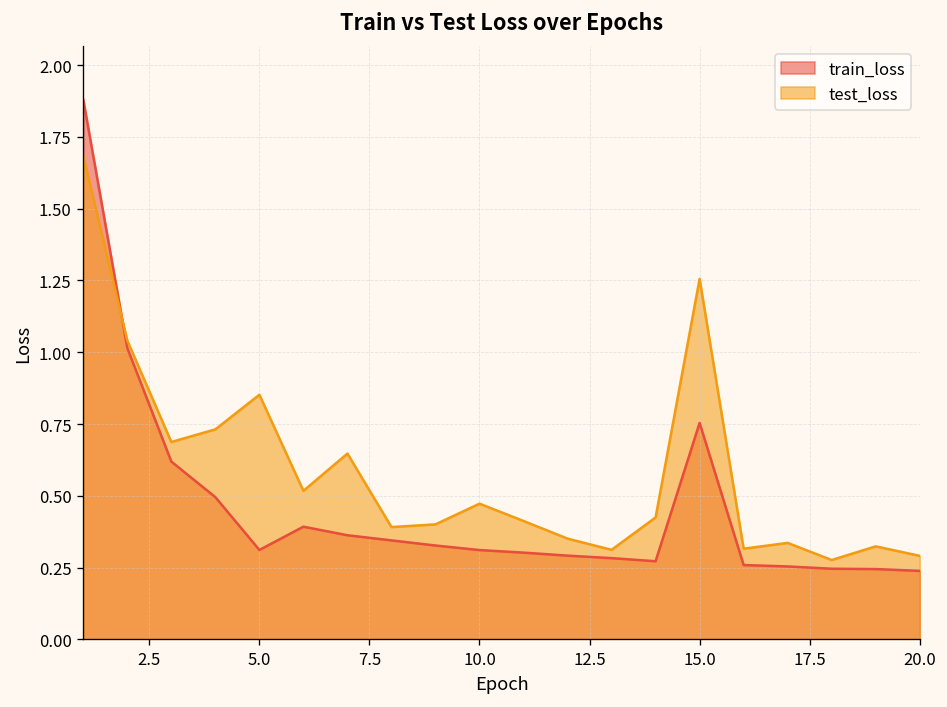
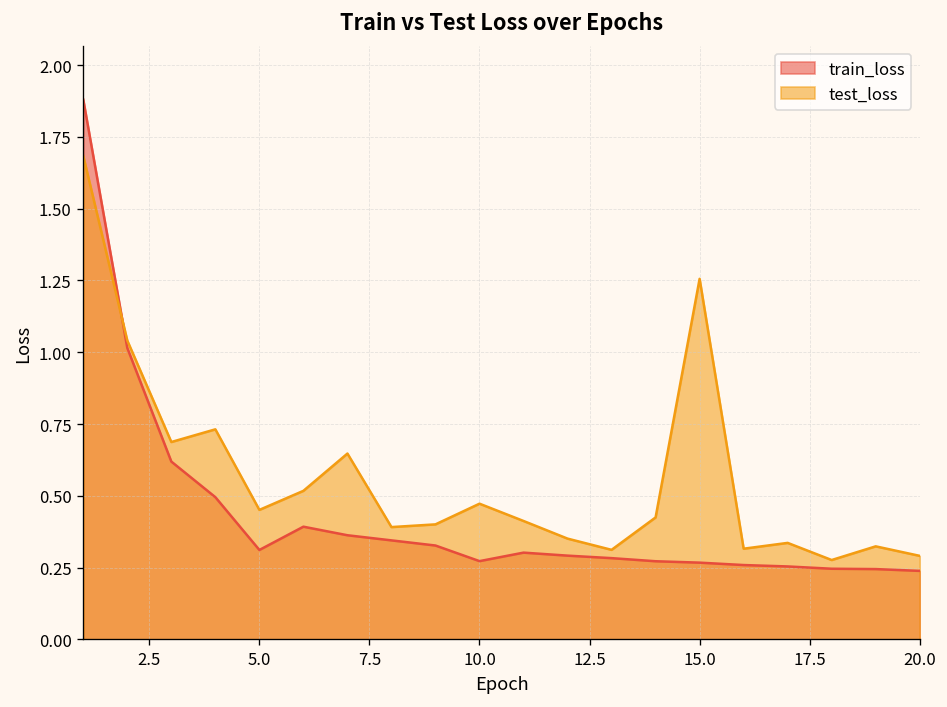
  {
    "train_loss": {
      "5.0": 0.31,
-     "10.0": 0.31,
-     "15.0": 0.75,
+     "10.0": 0.27,
+     "15.0": 0.27,
      "20.0": 0.24
    },
    "test_loss": {
-     "5.0": 0.85,
+     "5.0": 0.45,
      "10.0": 0.47,
      "15.0": 1.26,
      "20.0": 0.29
    }
  }
